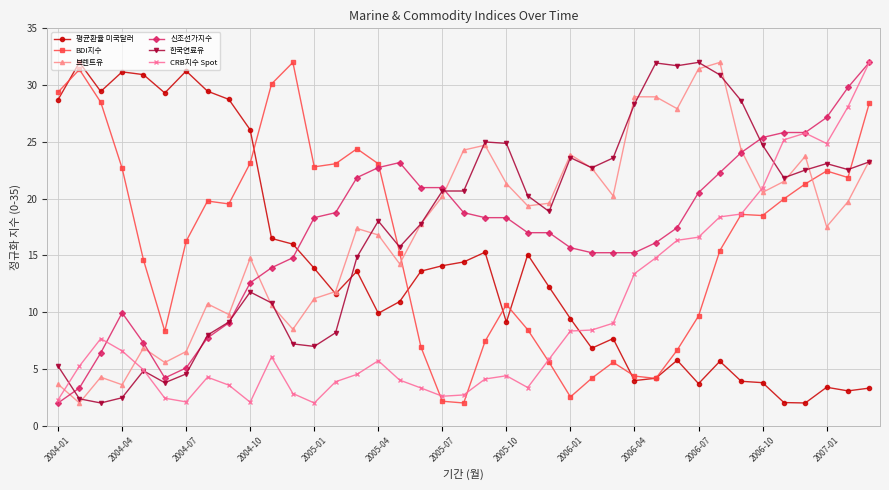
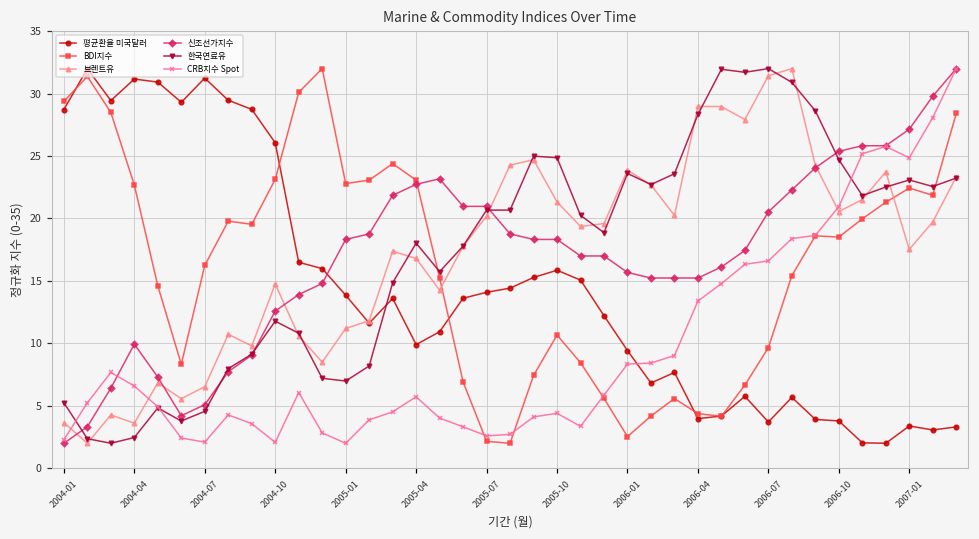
  {
    "평균환율 미국달러": {
      "2004-01": 28.7,
      "2004-04": 31.2,
      "2004-07": 31.2,
      "2004-10": 26.1,
      "2005-01": 13.9,
      "2005-04": 9.9,
      "2005-07": 14.1,
-     "2005-10": 9.1,
+     "2005-10": 15.9,
      "2006-01": 9.4,
      "2006-04": 4.0,
      "2006-07": 3.7,
      "2006-10": 3.8,
      "2007-01": 3.4
    },
    "한국연료유": {
      "2004-01": 5.2,
      "2004-04": 2.5,
      "2004-07": 4.6,
      "2004-10": 11.8,
      "2005-01": 7.0,
      "2005-04": 18.0,
      "2005-07": 20.7,
      "2005-10": 24.9,
      "2006-01": 23.6,
      "2006-04": 28.3,
      "2006-07": 32.0,
      "2006-10": 24.7,
      "2007-01": 23.1
    }
  }
